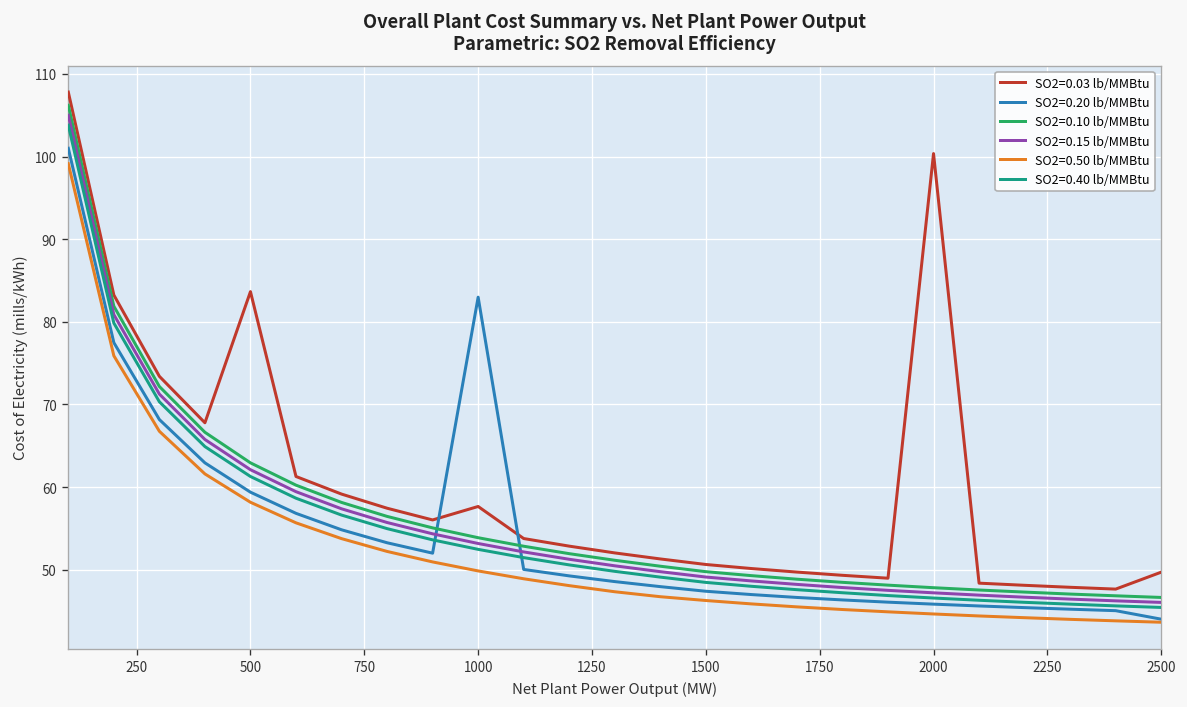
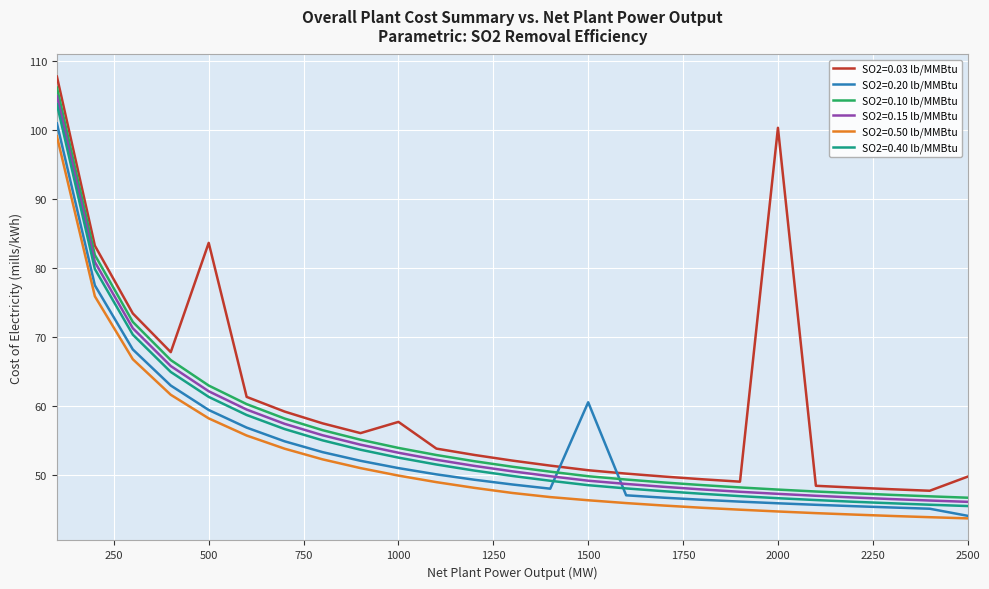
  {
    "SO2=0.03 lb/MMBtu": {
      "500": 84,
      "1000": 58,
      "1500": 51,
      "2000": 100,
      "2500": 50
    },
    "SO2=0.20 lb/MMBtu": {
      "500": 59,
-     "1000": 83,
-     "1500": 47,
+     "1000": 51,
+     "1500": 61,
      "2000": 46,
      "2500": 44
    },
    "SO2=0.15 lb/MMBtu": {
      "500": 62,
      "1000": 53,
      "1500": 49,
      "2000": 47,
      "2500": 46
    },
    "SO2=0.50 lb/MMBtu": {
      "500": 58,
      "1000": 50,
      "1500": 46,
      "2000": 45,
      "2500": 44
    }
  }
